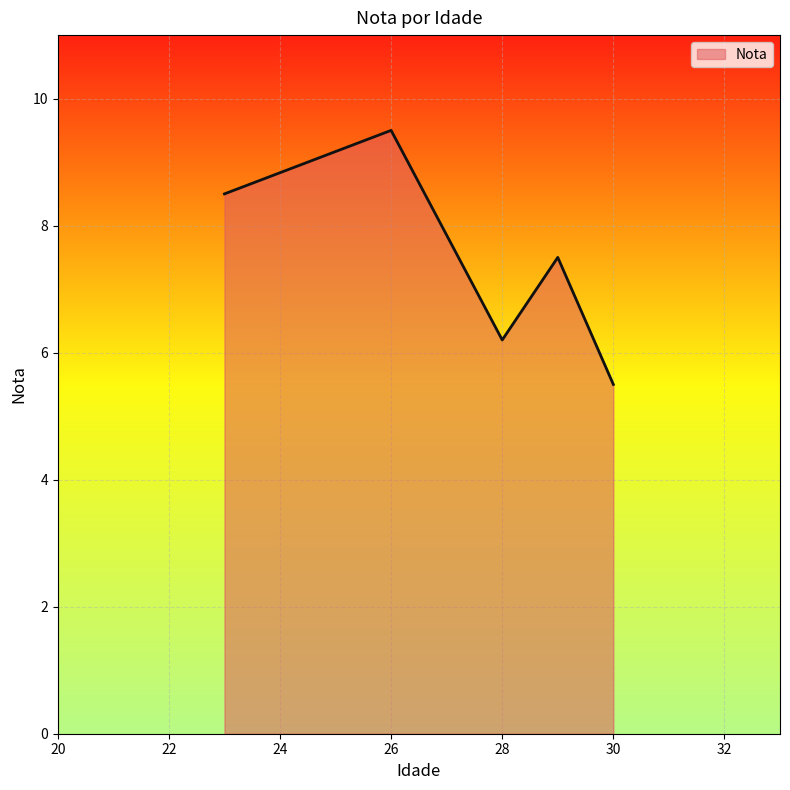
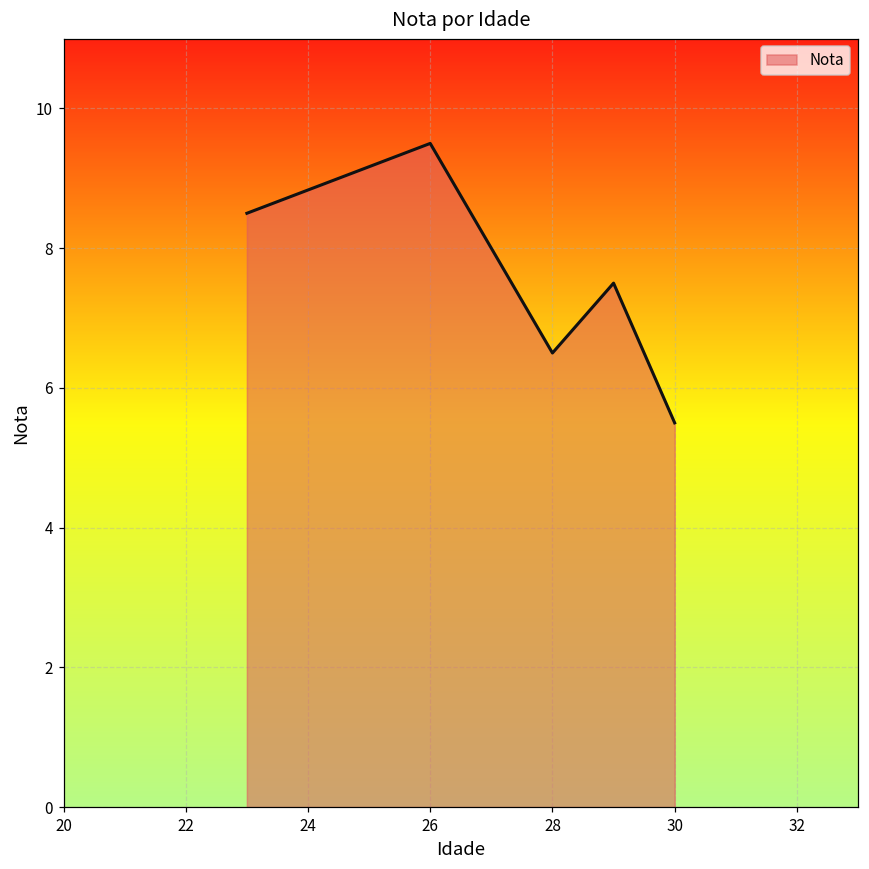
  {
    "26": 9.5,
-   "28": 6.2,
+   "28": 6.5,
    "30": 5.5
  }
